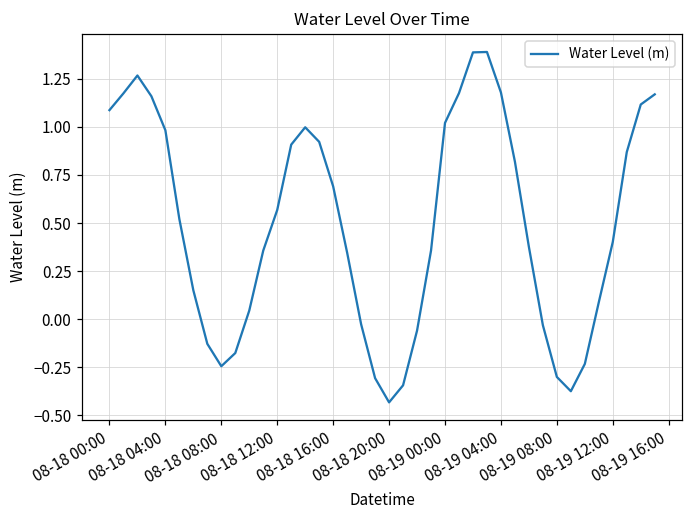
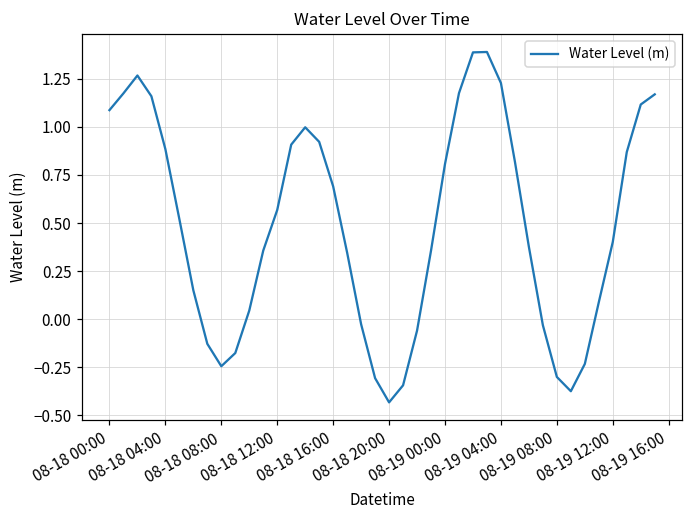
  {
    "08-18 00:00": 1.09,
-   "08-18 04:00": 0.98,
+   "08-18 04:00": 0.88,
    "08-18 08:00": -0.25,
    "08-18 12:00": 0.57,
    "08-18 16:00": 0.69,
    "08-18 20:00": -0.43,
-   "08-19 00:00": 1.02,
-   "08-19 04:00": 1.18,
+   "08-19 00:00": 0.81,
+   "08-19 04:00": 1.23,
    "08-19 08:00": -0.30,
    "08-19 12:00": 0.40
  }
